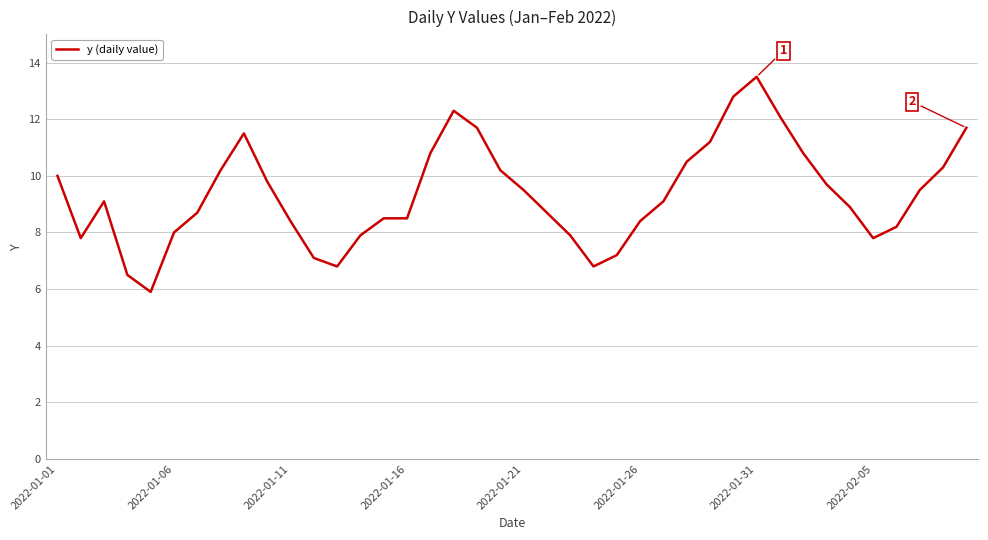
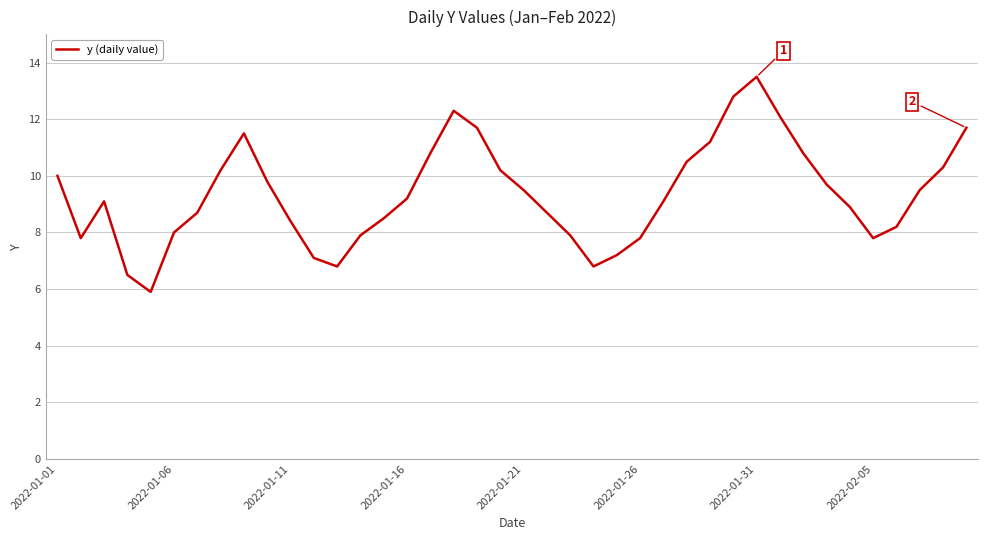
  {
    "2022-01-01": 10.0,
    "2022-01-06": 8.0,
    "2022-01-11": 8.4,
-   "2022-01-16": 8.5,
+   "2022-01-16": 9.2,
    "2022-01-21": 9.5,
-   "2022-01-26": 8.4,
+   "2022-01-26": 7.8,
    "2022-02-05": 7.8
  }
